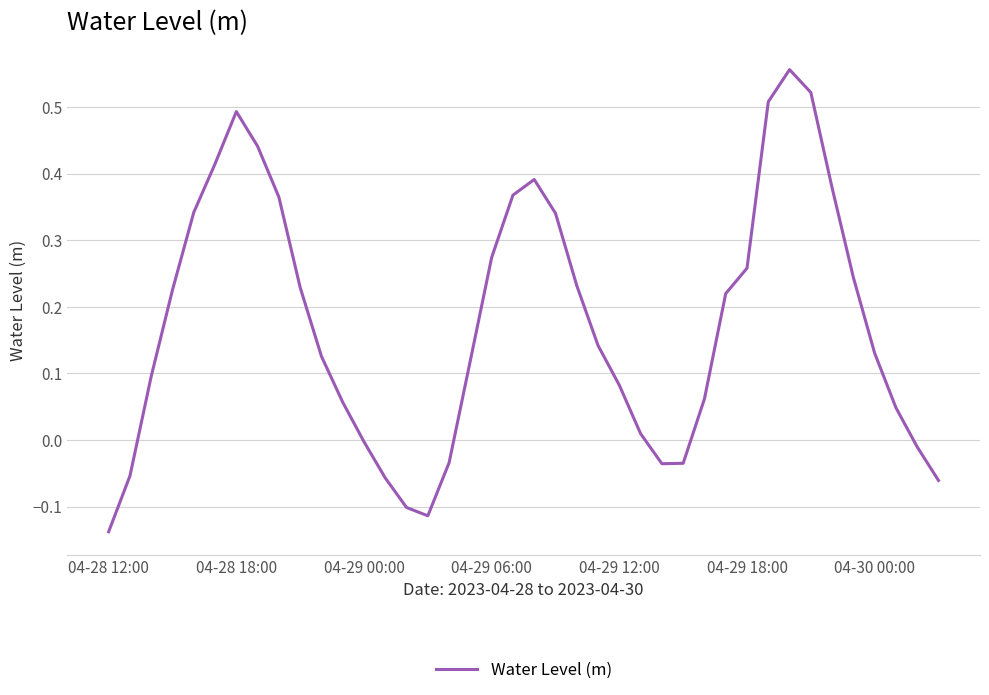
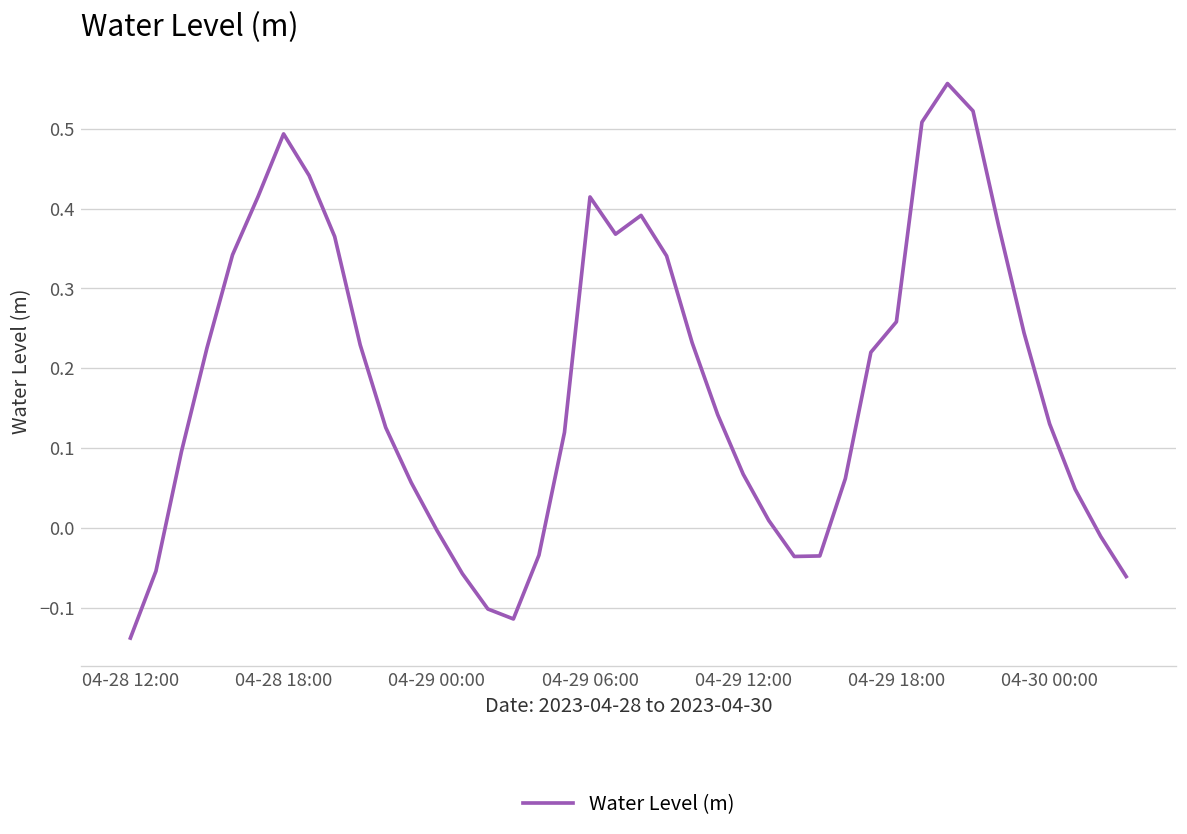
  {
    "04-28 12:00": -0.14,
    "04-28 18:00": 0.49,
    "04-29 00:00": 0.00,
-   "04-29 06:00": 0.27,
-   "04-29 12:00": 0.08,
+   "04-29 06:00": 0.41,
+   "04-29 12:00": 0.07,
    "04-29 18:00": 0.26,
    "04-30 00:00": 0.13
  }
